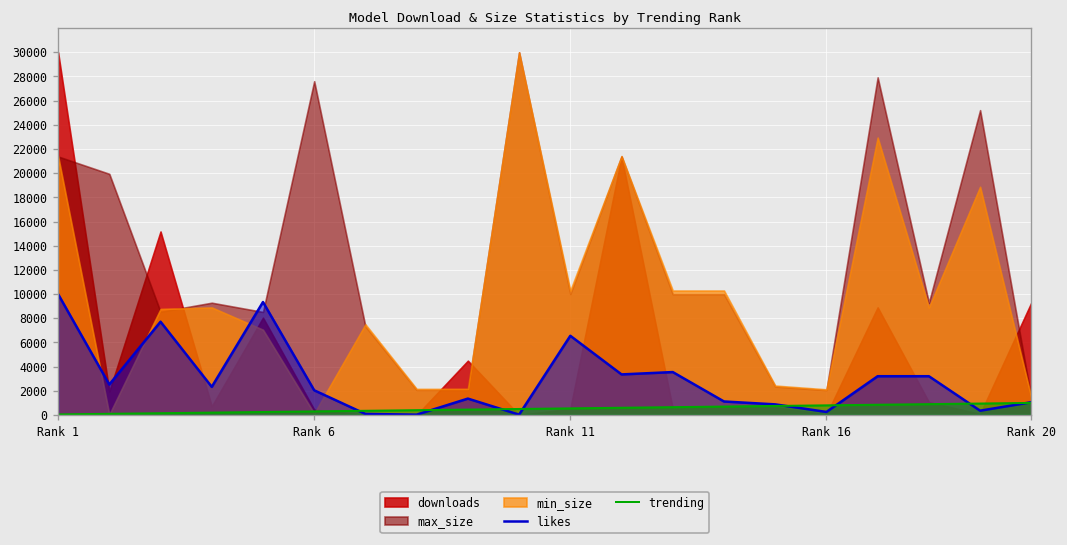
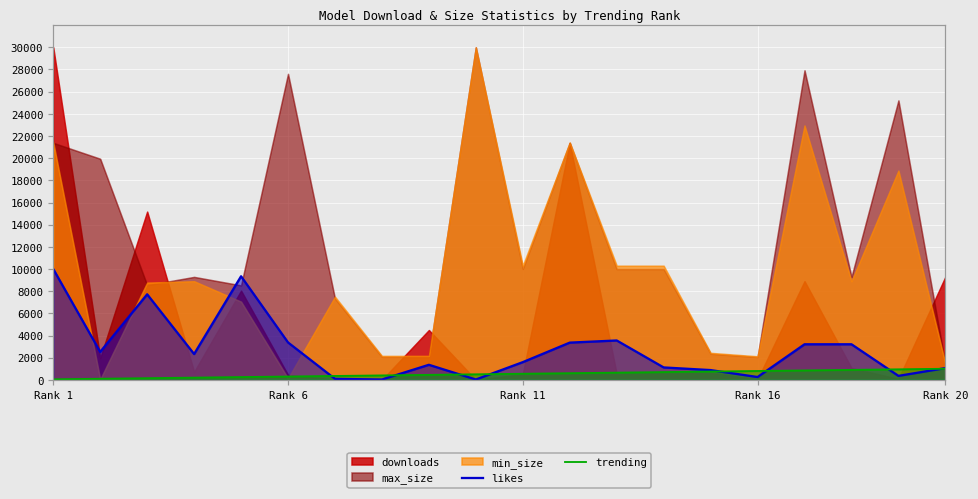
  {
    "likes": {
      "Rank 1": 10000,
-     "Rank 6": 2000,
-     "Rank 11": 6600
+     "Rank 6": 3400,
+     "Rank 11": 1600
    },
    "downloads": {
      "Rank 1": 30000,
      "Rank 20": 9300
    },
    "trending": {
      "Rank 1": 100,
      "Rank 16": 800
    },
    "max_size": {
      "Rank 6": 27600,
      "Rank 11": 10000
    },
    "min_size": {
      "Rank 11": 10300
    }
  }
